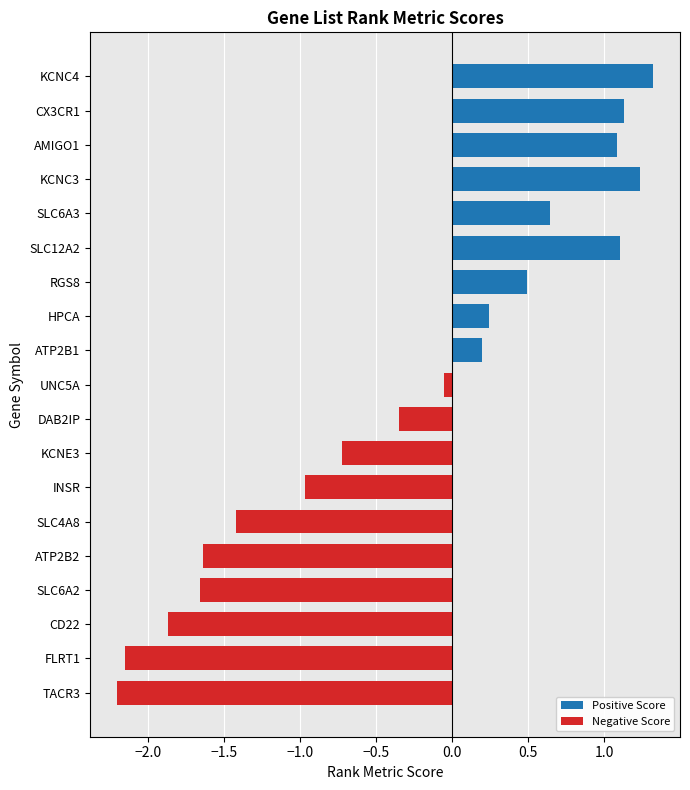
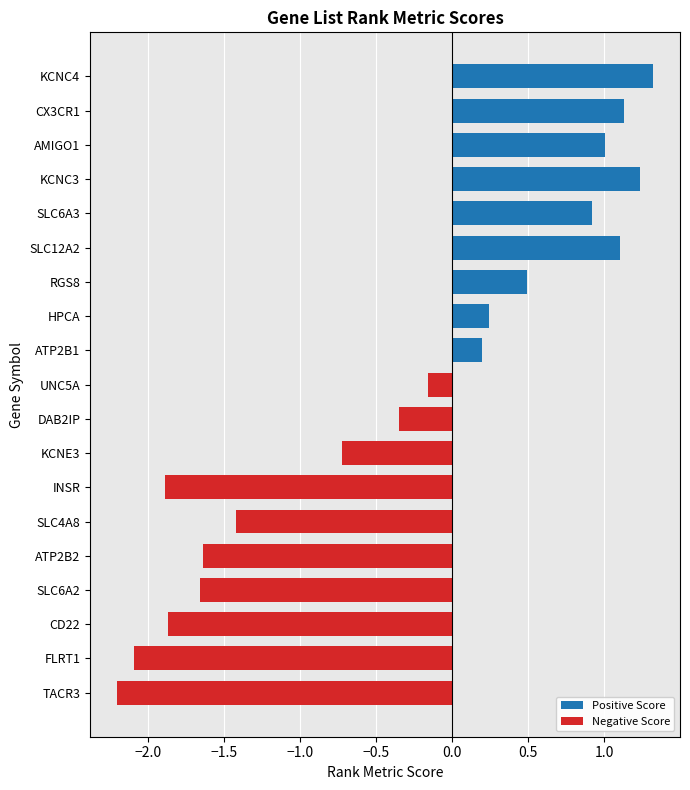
  {
    "KCNC4": 1.32,
    "CX3CR1": 1.13,
-   "AMIGO1": 1.08,
+   "AMIGO1": 1.00,
    "KCNC3": 1.23,
-   "SLC6A3": 0.64,
+   "SLC6A3": 0.92,
    "SLC12A2": 1.10,
    "RGS8": 0.49,
    "HPCA": 0.24,
    "ATP2B1": 0.20,
-   "UNC5A": -0.06,
+   "UNC5A": -0.16,
    "DAB2IP": -0.35,
    "KCNE3": -0.72,
-   "INSR": -0.97,
+   "INSR": -1.89,
    "SLC4A8": -1.43,
    "ATP2B2": -1.64,
    "SLC6A2": -1.66,
    "CD22": -1.87,
-   "FLRT1": -2.16,
+   "FLRT1": -2.10,
    "TACR3": -2.21
  }
